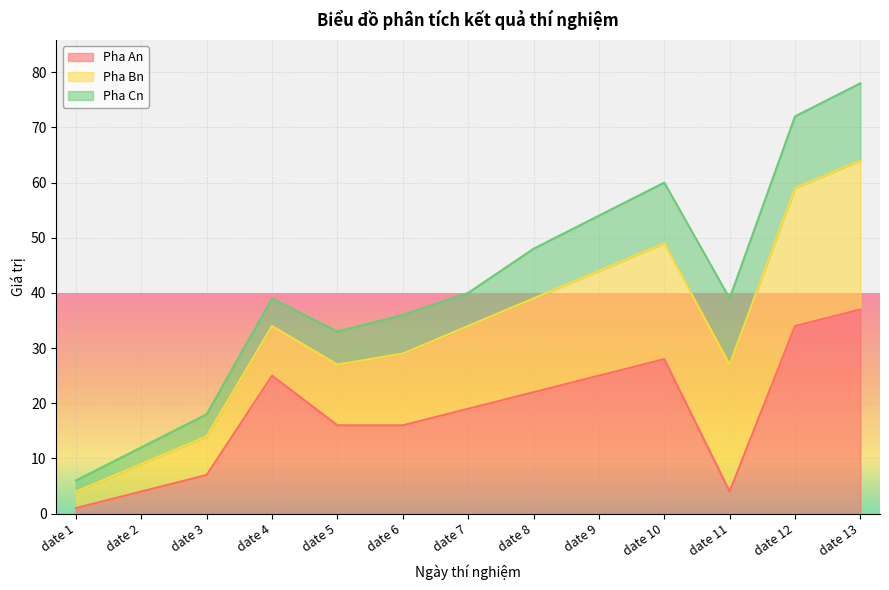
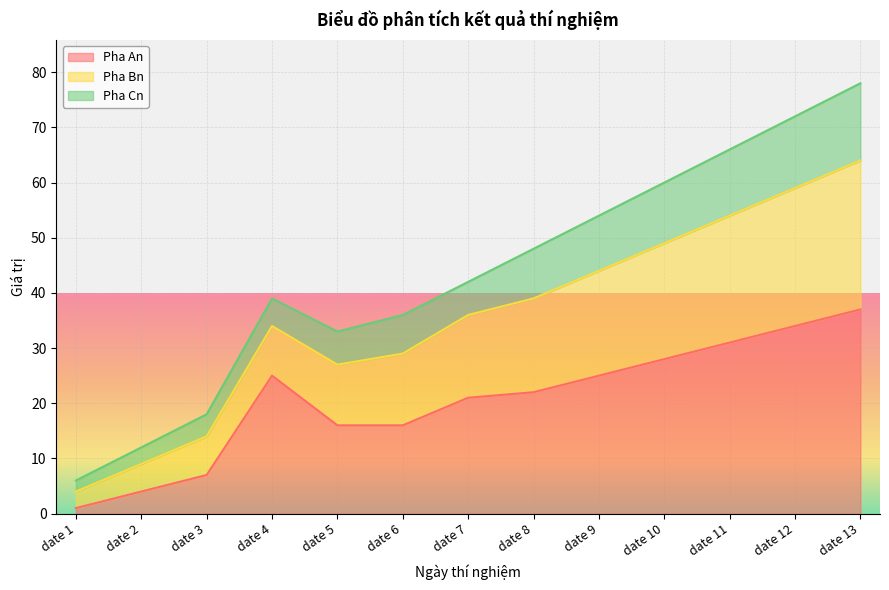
  {
    "Pha An": {
      "date 1": 1,
      "date 2": 4,
      "date 3": 7,
      "date 4": 25,
      "date 5": 16,
      "date 6": 16,
-     "date 7": 19,
+     "date 7": 21,
      "date 8": 22,
      "date 9": 25,
      "date 10": 28,
-     "date 11": 4,
+     "date 11": 31,
      "date 12": 34,
      "date 13": 37
    },
    "Pha Bn": {
      "date 1": 3,
      "date 2": 5,
      "date 3": 7,
      "date 4": 9,
      "date 5": 11,
      "date 6": 13,
      "date 7": 15,
      "date 8": 17,
      "date 9": 19,
      "date 10": 21,
      "date 11": 23,
      "date 12": 25,
      "date 13": 27
    },
    "Pha Cn": {
      "date 1": 2,
      "date 2": 3,
      "date 3": 4,
      "date 4": 5,
      "date 5": 6,
      "date 6": 7,
      "date 7": 6,
      "date 8": 9,
      "date 9": 10,
      "date 10": 11,
      "date 11": 12,
      "date 12": 13,
      "date 13": 14
    }
  }
